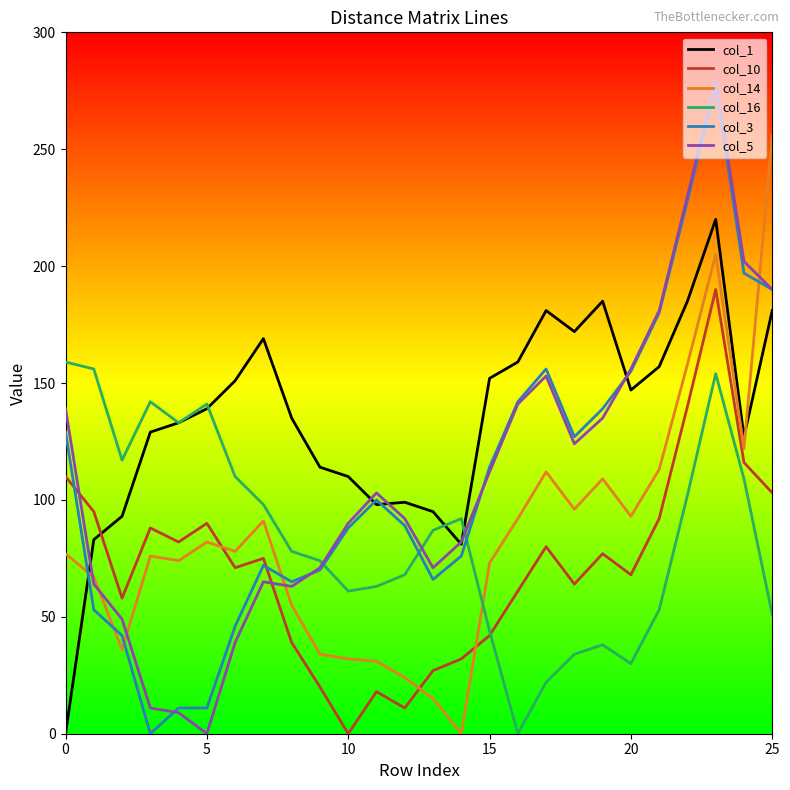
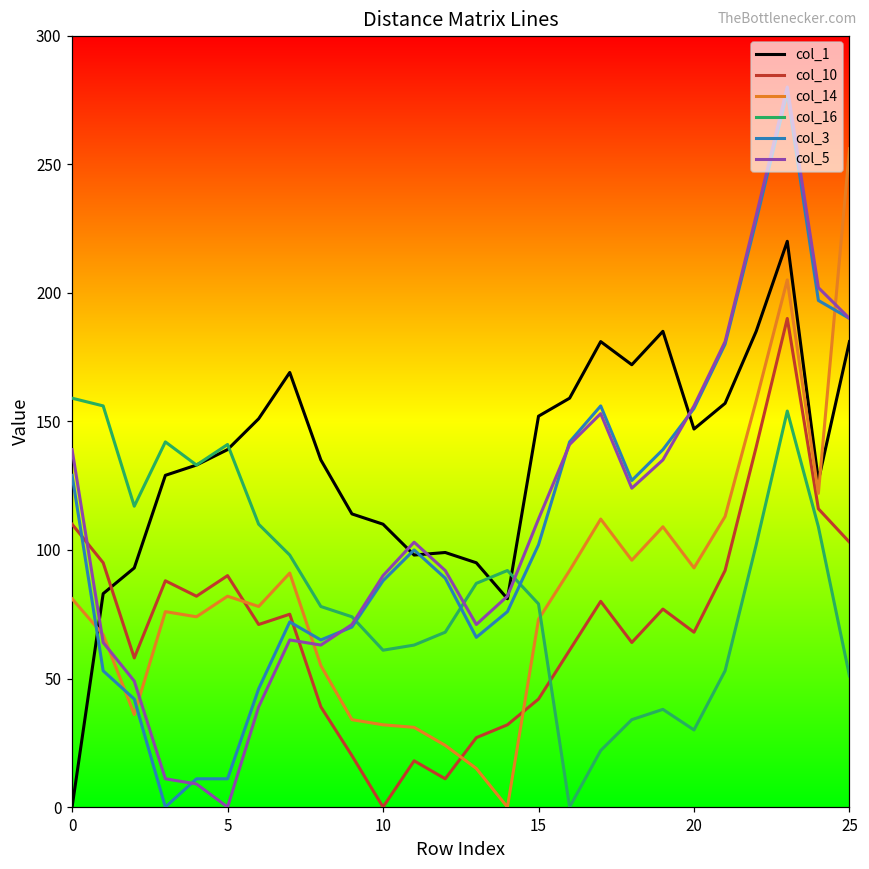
  {
    "col_1": {
      "0": 0,
      "5": 139,
      "10": 110,
      "15": 152,
      "20": 147,
      "25": 181
    },
    "col_10": {
      "0": 110,
      "5": 90,
      "10": 0,
      "15": 42,
      "20": 68,
      "25": 103
    },
    "col_14": {
-     "0": 77,
+     "0": 81,
      "5": 82,
      "10": 32,
      "15": 73,
      "20": 93,
      "25": 256
    },
    "col_16": {
      "0": 159,
      "5": 141,
      "10": 61,
-     "15": 44,
+     "15": 79,
      "20": 30,
      "25": 51
    },
    "col_3": {
      "0": 129,
      "5": 11,
      "10": 88,
-     "15": 114
+     "15": 102
    },
    "col_5": {
      "0": 139,
      "5": 0,
      "10": 90,
      "15": 112
    }
  }
